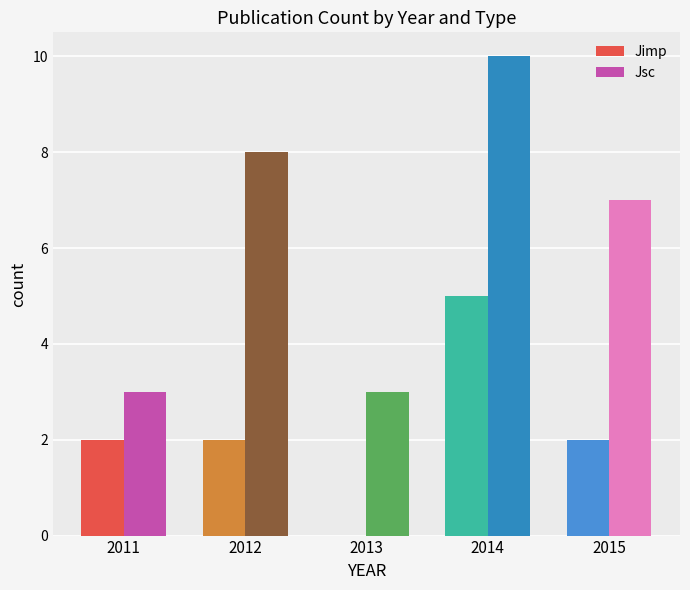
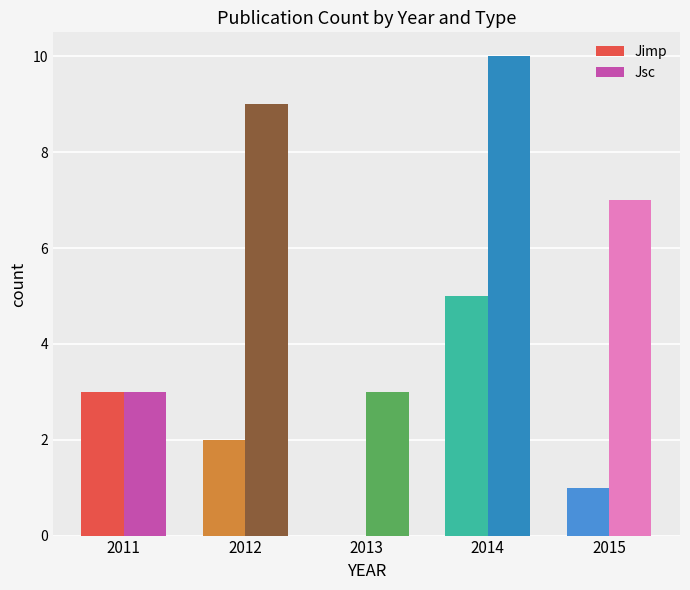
  {
    "Jimp": {
-     "2011": 2,
+     "2011": 3,
      "2012": 2,
      "2013": 0,
      "2014": 5,
-     "2015": 2
+     "2015": 1
    },
    "Jsc": {
      "2011": 3,
-     "2012": 8,
+     "2012": 9,
      "2013": 3,
      "2014": 10,
      "2015": 7
    }
  }
